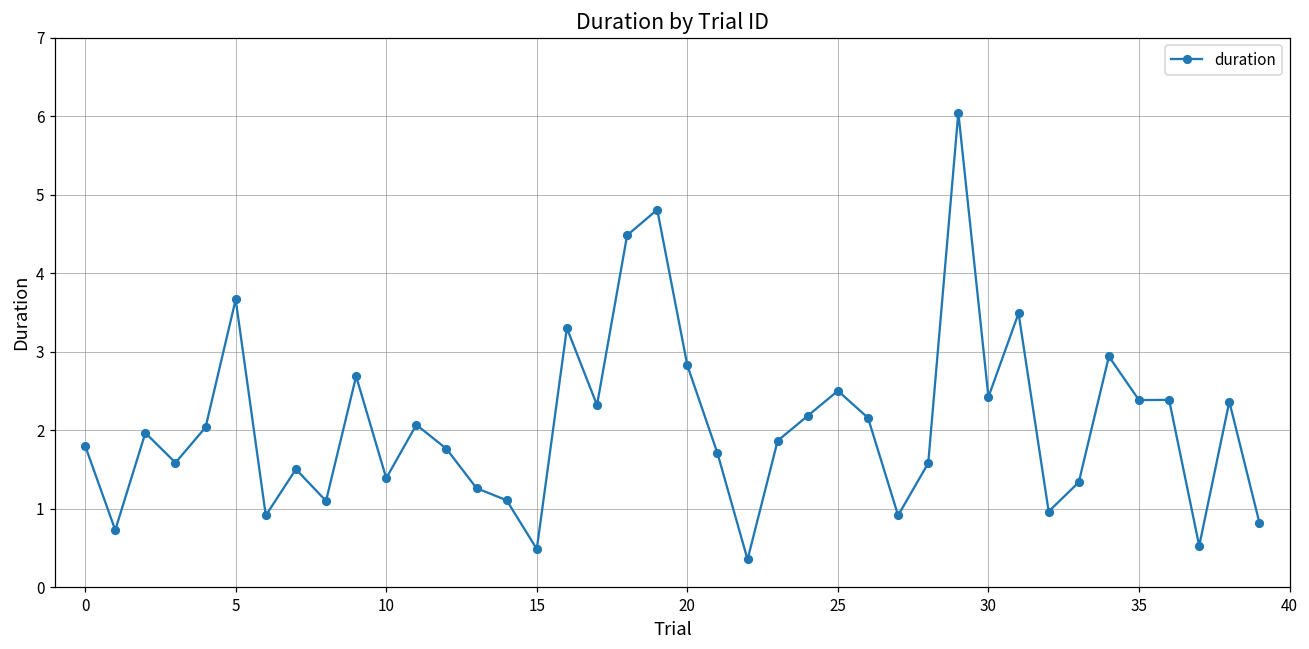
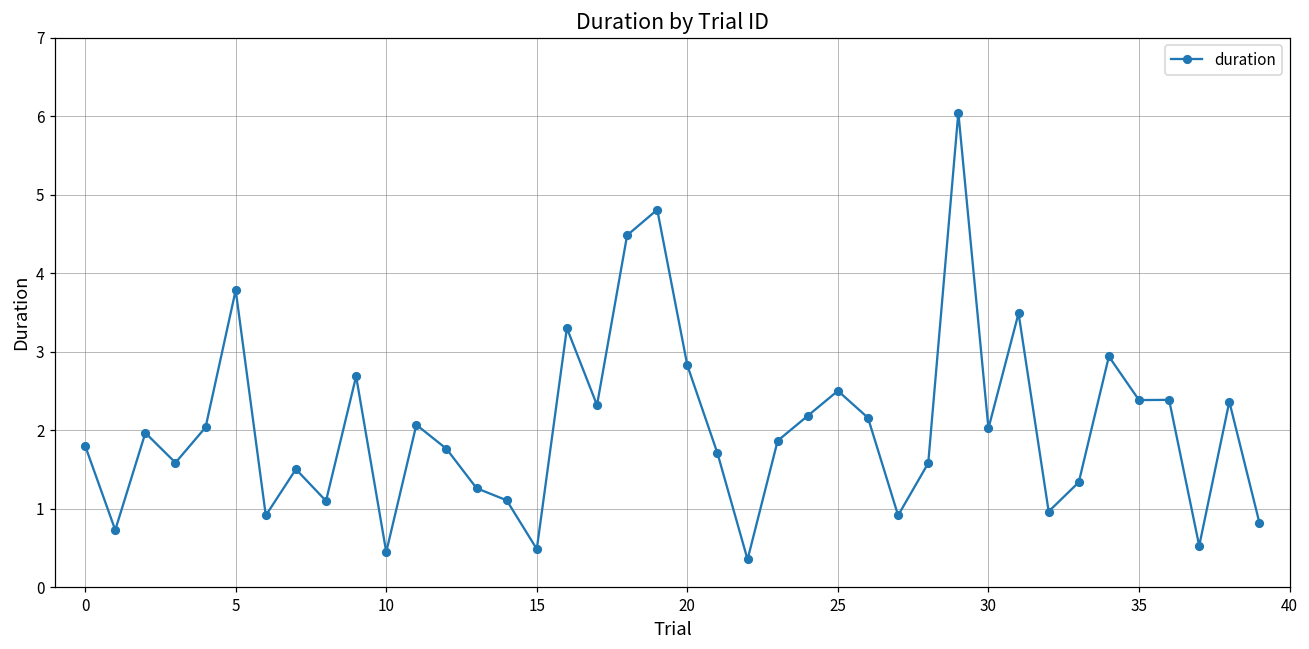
  {
    "0": 1.8,
-   "5": 3.7,
-   "10": 1.4,
+   "5": 3.8,
+   "10": 0.4,
    "15": 0.5,
    "20": 2.8,
    "25": 2.5,
-   "30": 2.4,
+   "30": 2.0,
    "35": 2.4
  }
